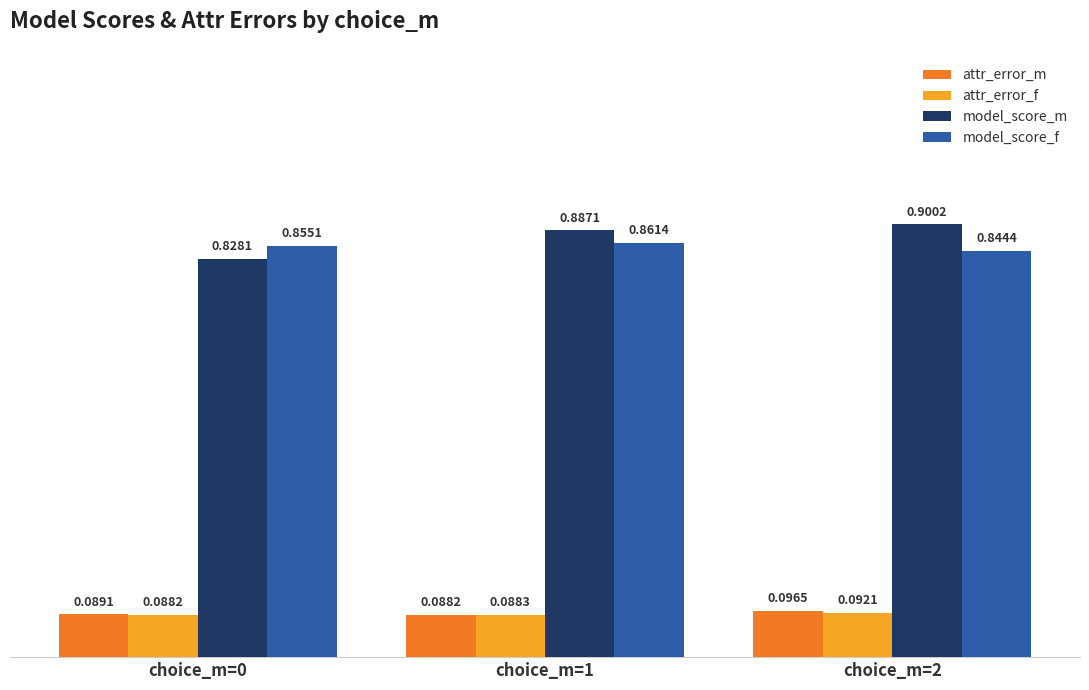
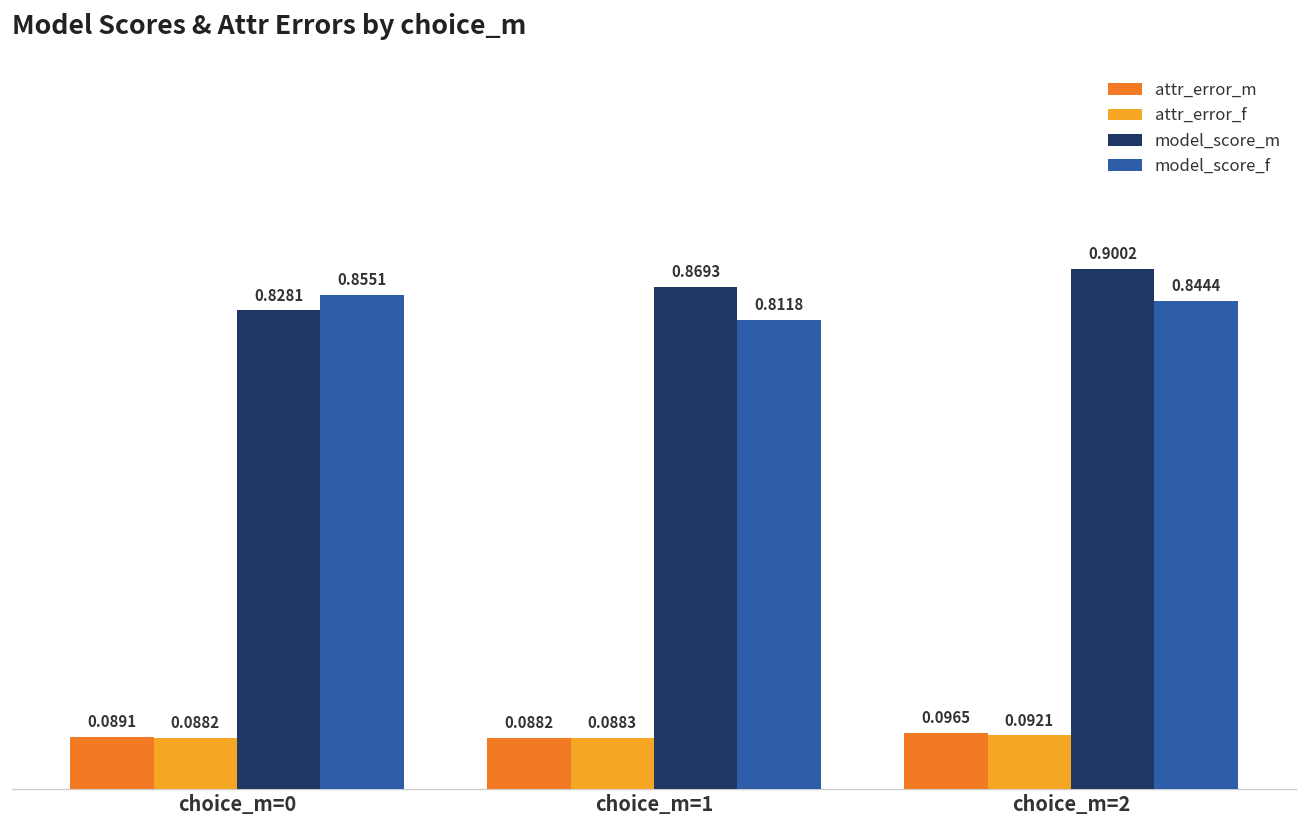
  {
    "model_score_m": {
      "choice_m=0": 0.8281,
-     "choice_m=1": 0.8871,
+     "choice_m=1": 0.8693,
      "choice_m=2": 0.9002
    },
    "model_score_f": {
      "choice_m=0": 0.8551,
-     "choice_m=1": 0.8614,
+     "choice_m=1": 0.8118,
      "choice_m=2": 0.8444
    }
  }
